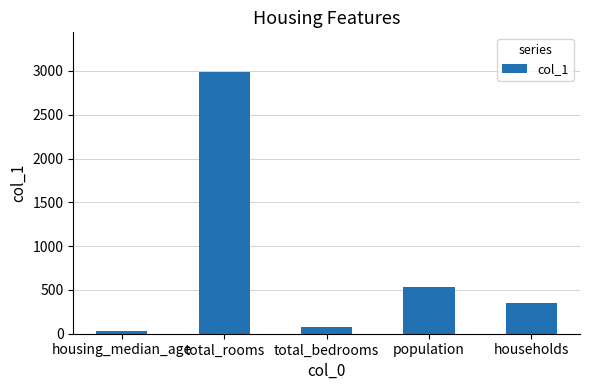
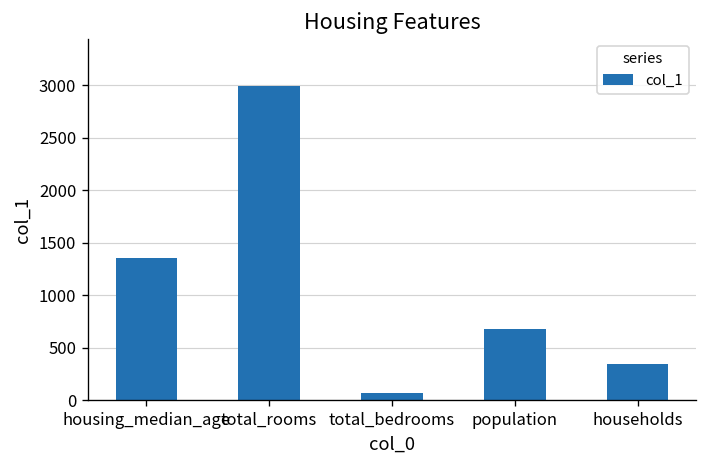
  {
-   "housing_median_age": 0,
+   "housing_median_age": 1400,
    "total_rooms": 3000,
    "total_bedrooms": 100,
-   "population": 500,
+   "population": 700,
    "households": 300
  }
